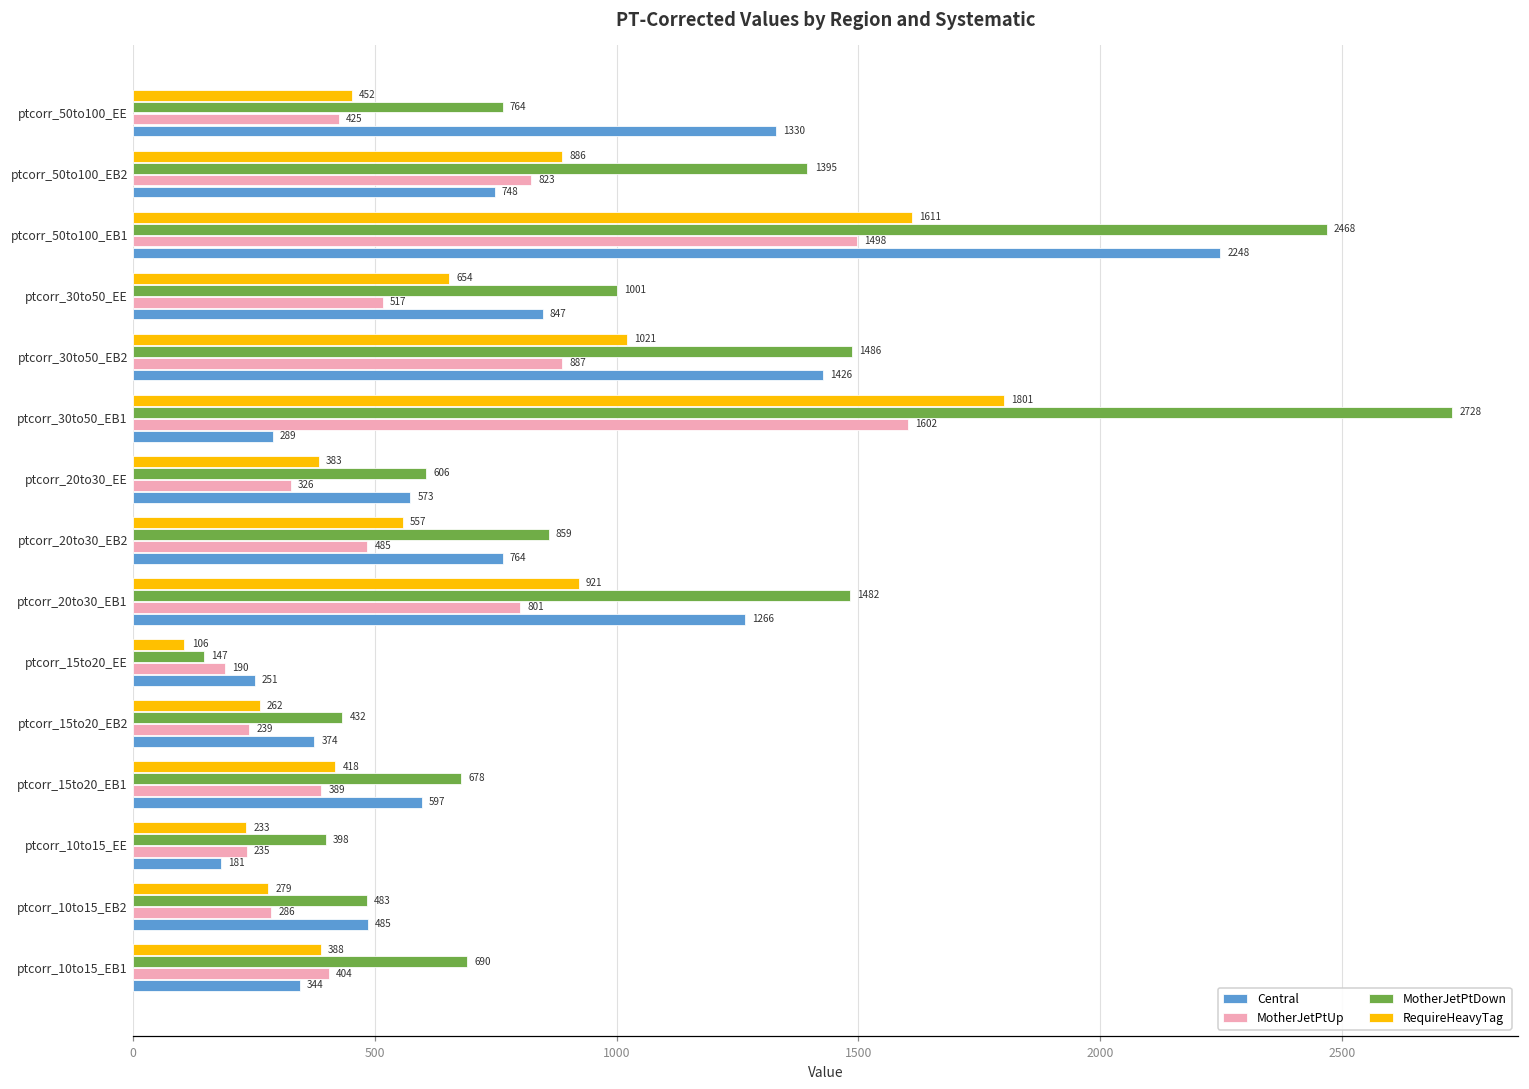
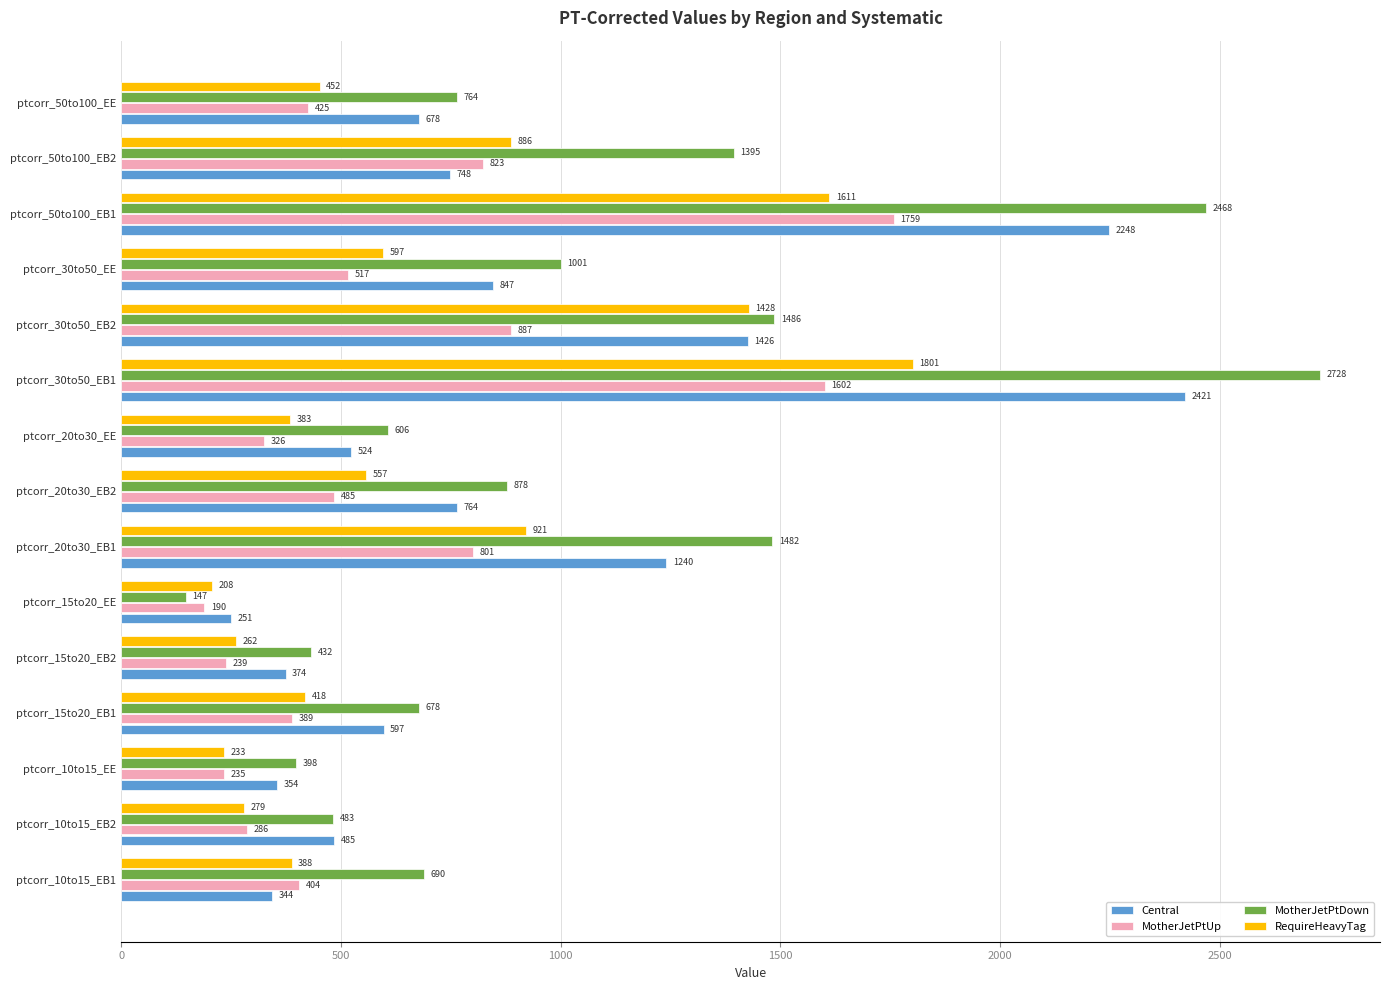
  {
    "Central": {
-     "ptcorr_50to100_EE": 1330,
+     "ptcorr_50to100_EE": 678,
      "ptcorr_50to100_EB2": 748,
      "ptcorr_50to100_EB1": 2248,
      "ptcorr_30to50_EE": 847,
      "ptcorr_30to50_EB2": 1426,
-     "ptcorr_30to50_EB1": 289,
-     "ptcorr_20to30_EE": 573,
+     "ptcorr_30to50_EB1": 2421,
+     "ptcorr_20to30_EE": 524,
      "ptcorr_20to30_EB2": 764,
-     "ptcorr_20to30_EB1": 1266,
+     "ptcorr_20to30_EB1": 1240,
      "ptcorr_15to20_EE": 251,
      "ptcorr_15to20_EB2": 374,
      "ptcorr_15to20_EB1": 597,
-     "ptcorr_10to15_EE": 181,
+     "ptcorr_10to15_EE": 354,
      "ptcorr_10to15_EB2": 485,
      "ptcorr_10to15_EB1": 344
    },
    "MotherJetPtUp": {
      "ptcorr_50to100_EE": 425,
      "ptcorr_50to100_EB2": 823,
-     "ptcorr_50to100_EB1": 1498,
+     "ptcorr_50to100_EB1": 1759,
      "ptcorr_30to50_EE": 517,
      "ptcorr_30to50_EB2": 887,
      "ptcorr_30to50_EB1": 1602,
      "ptcorr_20to30_EE": 326,
      "ptcorr_20to30_EB2": 485,
      "ptcorr_20to30_EB1": 801,
      "ptcorr_15to20_EE": 190,
      "ptcorr_15to20_EB2": 239,
      "ptcorr_15to20_EB1": 389,
      "ptcorr_10to15_EE": 235,
      "ptcorr_10to15_EB2": 286,
      "ptcorr_10to15_EB1": 404
    },
    "MotherJetPtDown": {
      "ptcorr_50to100_EE": 764,
      "ptcorr_50to100_EB2": 1395,
      "ptcorr_50to100_EB1": 2468,
      "ptcorr_30to50_EE": 1001,
      "ptcorr_30to50_EB2": 1486,
      "ptcorr_30to50_EB1": 2728,
      "ptcorr_20to30_EE": 606,
-     "ptcorr_20to30_EB2": 859,
+     "ptcorr_20to30_EB2": 878,
      "ptcorr_20to30_EB1": 1482,
      "ptcorr_15to20_EE": 147,
      "ptcorr_15to20_EB2": 432,
      "ptcorr_15to20_EB1": 678,
      "ptcorr_10to15_EE": 398,
      "ptcorr_10to15_EB2": 483,
      "ptcorr_10to15_EB1": 690
    },
    "RequireHeavyTag": {
      "ptcorr_50to100_EE": 452,
      "ptcorr_50to100_EB2": 886,
      "ptcorr_50to100_EB1": 1611,
-     "ptcorr_30to50_EE": 654,
-     "ptcorr_30to50_EB2": 1021,
+     "ptcorr_30to50_EE": 597,
+     "ptcorr_30to50_EB2": 1428,
      "ptcorr_30to50_EB1": 1801,
      "ptcorr_20to30_EE": 383,
      "ptcorr_20to30_EB2": 557,
      "ptcorr_20to30_EB1": 921,
-     "ptcorr_15to20_EE": 106,
+     "ptcorr_15to20_EE": 208,
      "ptcorr_15to20_EB2": 262,
      "ptcorr_15to20_EB1": 418,
      "ptcorr_10to15_EE": 233,
      "ptcorr_10to15_EB2": 279,
      "ptcorr_10to15_EB1": 388
    }
  }
